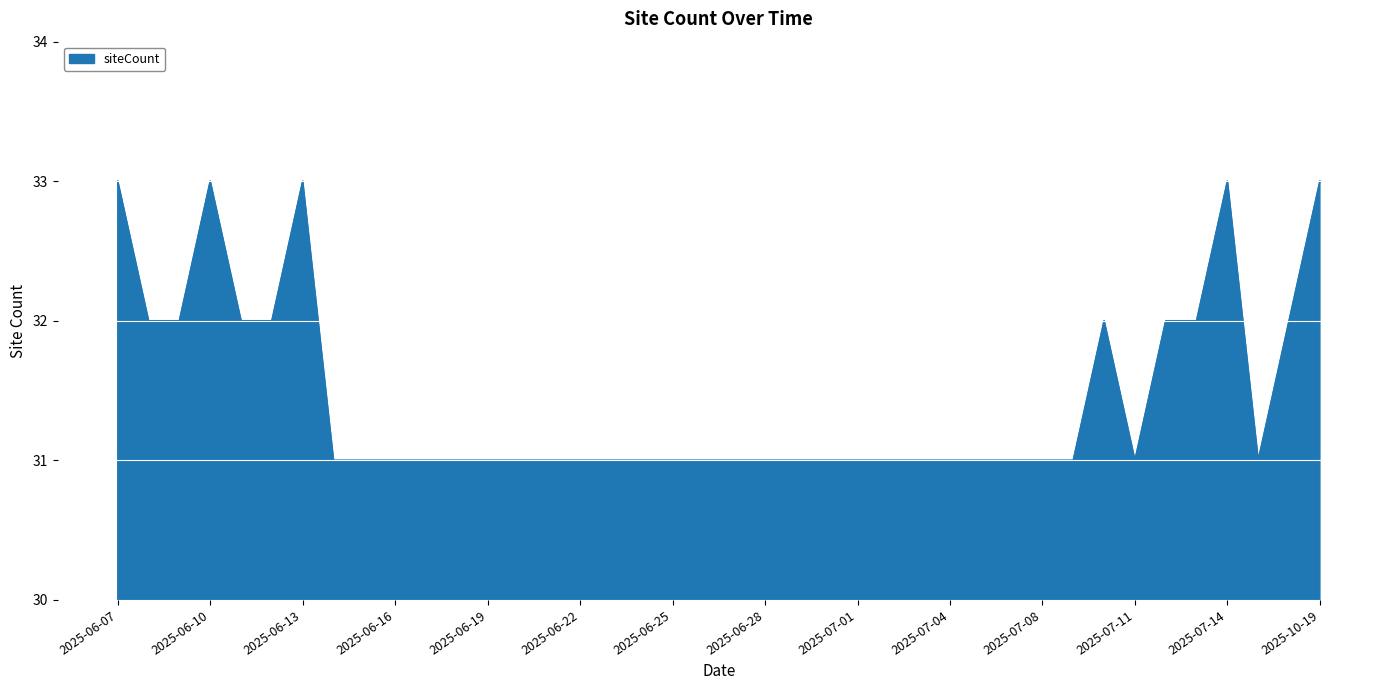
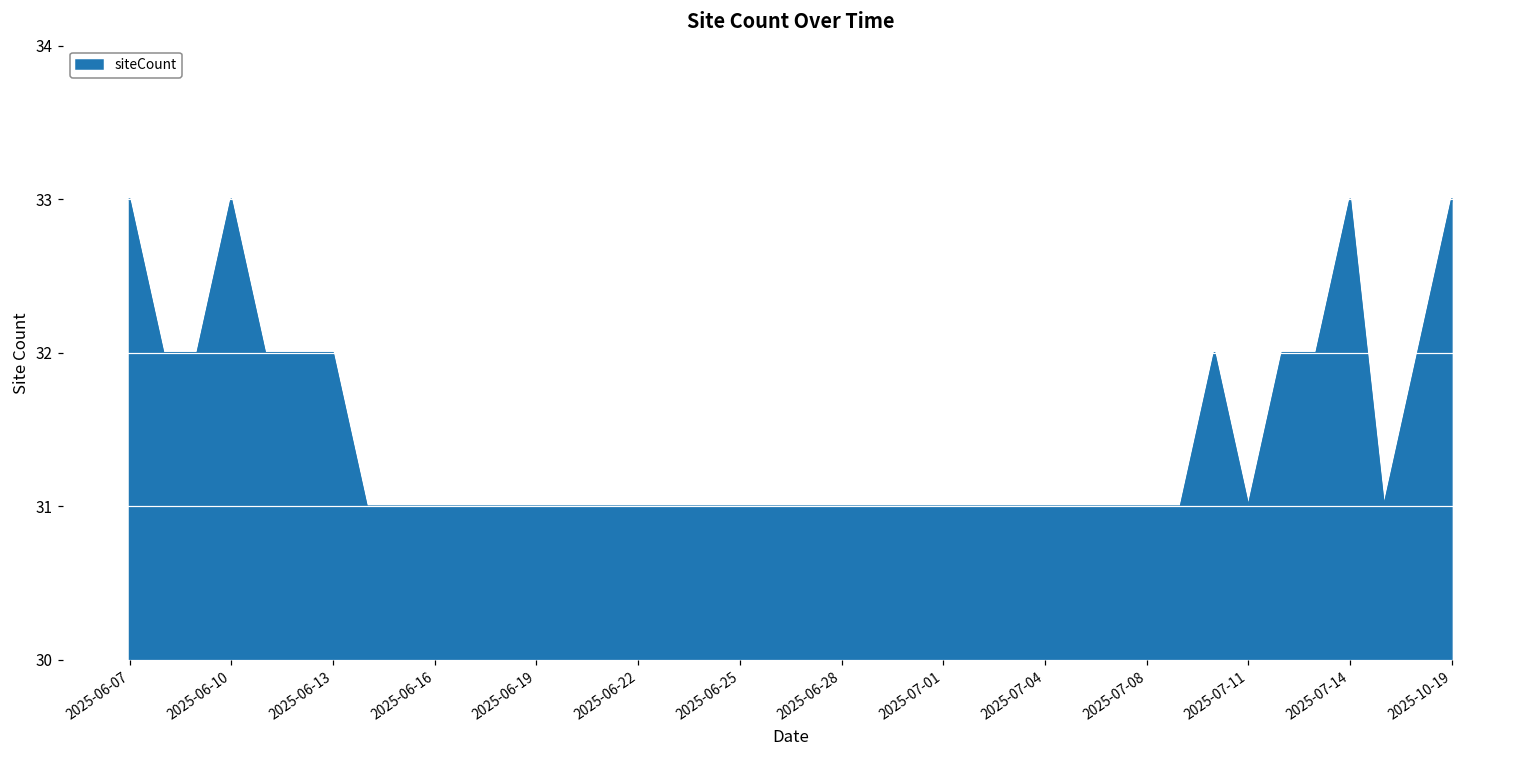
  {
    "2025-06-07": 33,
    "2025-06-10": 33,
-   "2025-06-13": 33,
+   "2025-06-13": 32,
    "2025-06-16": 31,
    "2025-06-19": 31,
    "2025-06-22": 31,
    "2025-06-25": 31,
    "2025-06-28": 31,
    "2025-07-01": 31,
    "2025-07-04": 31,
    "2025-07-08": 31,
    "2025-07-11": 31,
    "2025-07-14": 33,
    "2025-10-19": 33
  }
